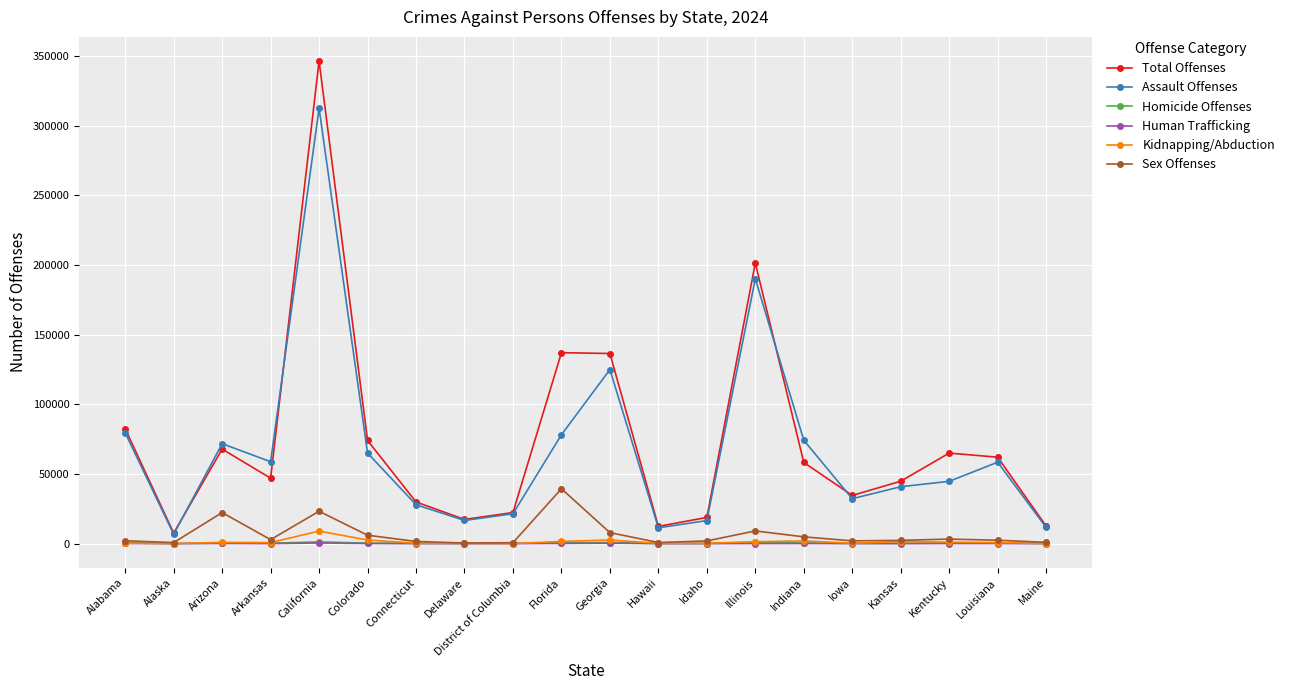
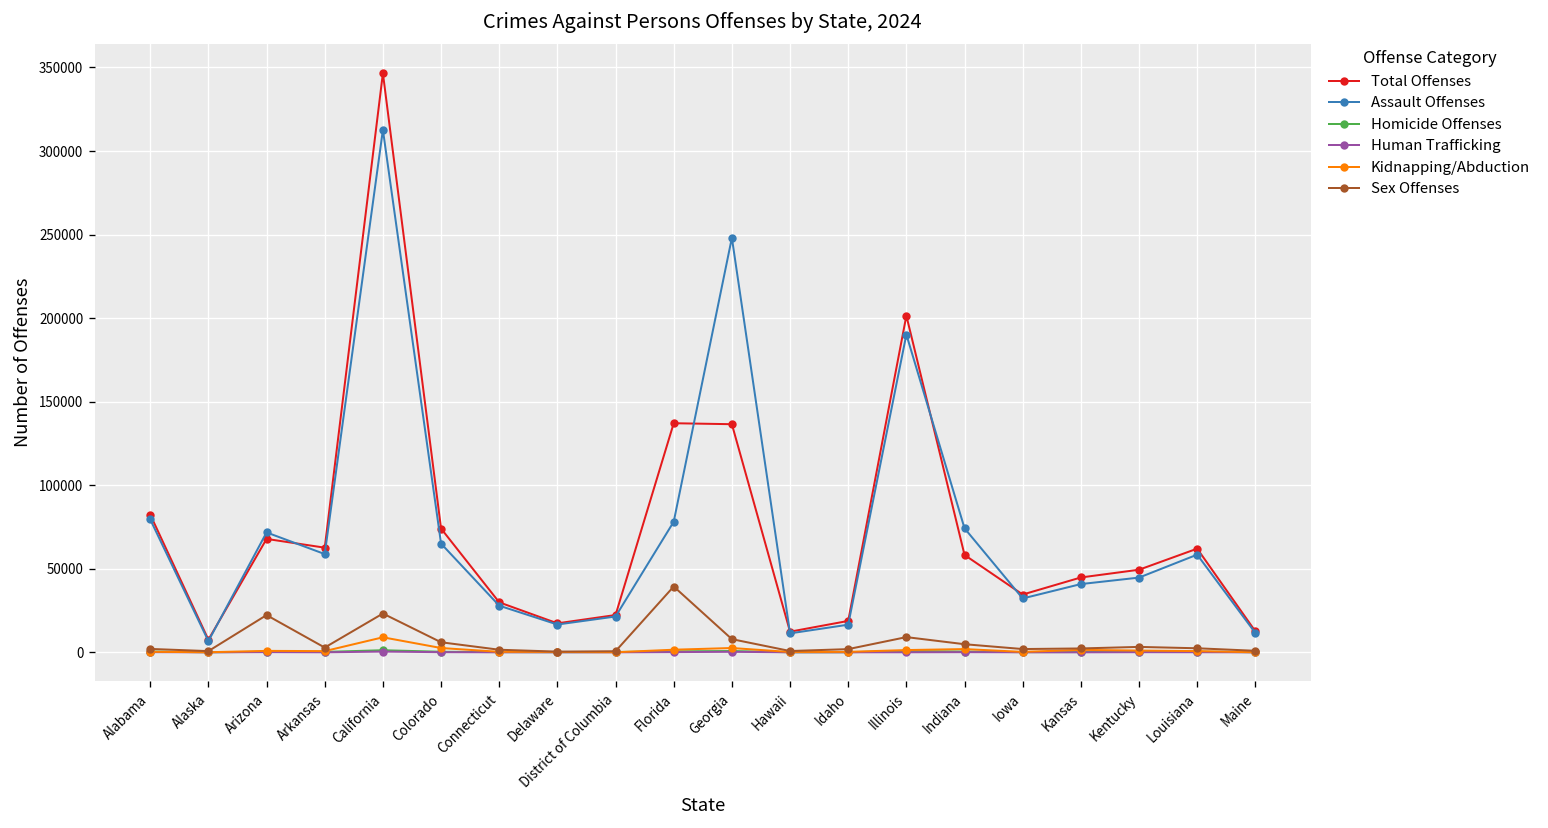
  {
    "Total Offenses": {
      "Alabama": 82000,
      "Arizona": 68000,
-     "Arkansas": 47000,
+     "Arkansas": 63000,
      "California": 347000,
      "Colorado": 74000,
      "Connecticut": 30000,
      "Florida": 137000,
      "Georgia": 137000,
      "Idaho": 19000,
      "Illinois": 201000,
      "Indiana": 58000,
      "Iowa": 35000,
      "Kansas": 45000,
-     "Kentucky": 65000,
+     "Kentucky": 49000,
      "Louisiana": 62000
    },
    "Assault Offenses": {
      "Alabama": 80000,
      "Arizona": 72000,
      "Arkansas": 59000,
      "California": 313000,
      "Colorado": 65000,
      "Connecticut": 28000,
      "Florida": 78000,
-     "Georgia": 125000,
+     "Georgia": 248000,
      "Idaho": 17000,
      "Illinois": 190000,
      "Indiana": 74000,
      "Iowa": 32000,
      "Kansas": 41000,
      "Kentucky": 45000,
      "Louisiana": 58000
    },
    "Kidnapping/Abduction": {
      "California": 9000,
      "Colorado": 3000
    },
    "Sex Offenses": {
      "Arizona": 22000,
      "Arkansas": 3000,
      "California": 23000,
      "Colorado": 6000,
      "Florida": 39000,
      "Georgia": 8000,
      "Illinois": 9000,
      "Indiana": 5000,
      "Kentucky": 3000
    }
  }
